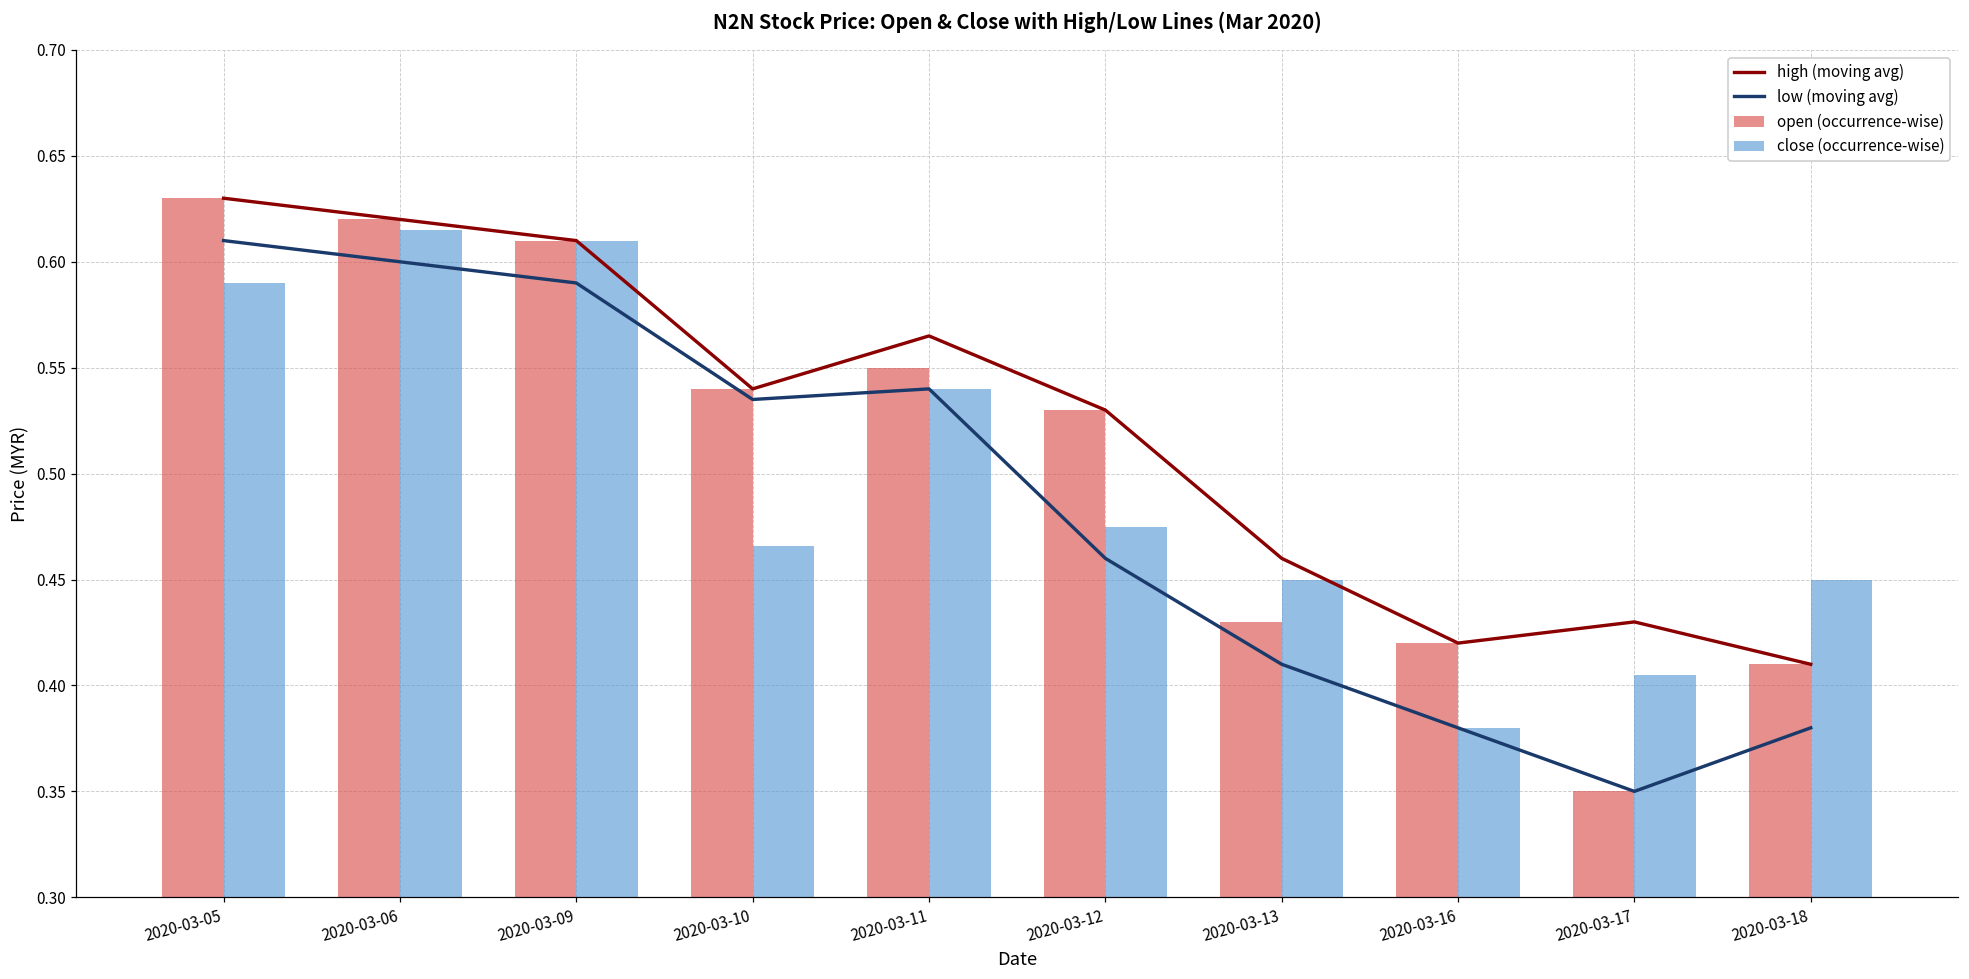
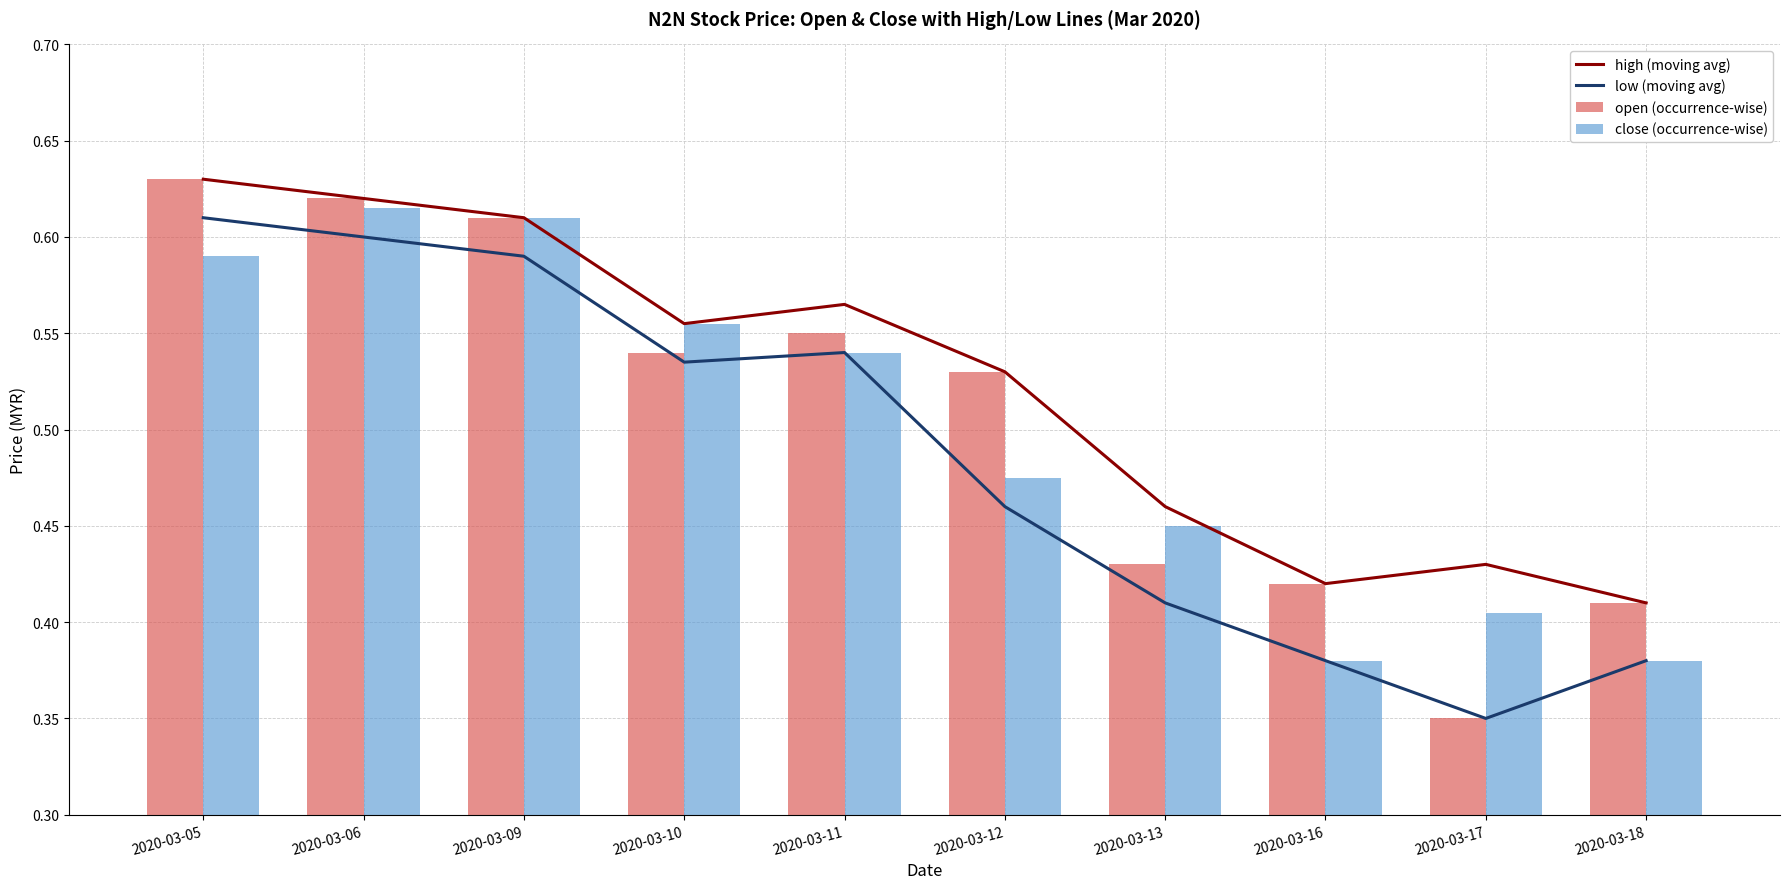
  {
    "open (occurrence-wise)": {
      "2020-03-05": 0.630,
      "2020-03-06": 0.620,
      "2020-03-09": 0.610,
      "2020-03-10": 0.540,
      "2020-03-11": 0.550,
      "2020-03-12": 0.530,
      "2020-03-13": 0.430,
      "2020-03-16": 0.420,
      "2020-03-17": 0.350,
      "2020-03-18": 0.410
    },
    "high (moving avg)": {
      "2020-03-05": 0.630,
      "2020-03-06": 0.620,
      "2020-03-09": 0.610,
-     "2020-03-10": 0.540,
+     "2020-03-10": 0.555,
      "2020-03-11": 0.565,
      "2020-03-12": 0.530,
      "2020-03-13": 0.460,
      "2020-03-16": 0.420,
      "2020-03-17": 0.430,
      "2020-03-18": 0.410
    },
    "low (moving avg)": {
      "2020-03-05": 0.610,
      "2020-03-06": 0.600,
      "2020-03-09": 0.590,
      "2020-03-10": 0.535,
      "2020-03-11": 0.540,
      "2020-03-12": 0.460,
      "2020-03-13": 0.410,
      "2020-03-16": 0.380,
      "2020-03-17": 0.350,
      "2020-03-18": 0.380
    },
    "close (occurrence-wise)": {
      "2020-03-05": 0.590,
      "2020-03-06": 0.615,
      "2020-03-09": 0.610,
-     "2020-03-10": 0.466,
+     "2020-03-10": 0.555,
      "2020-03-11": 0.540,
      "2020-03-12": 0.475,
      "2020-03-13": 0.450,
      "2020-03-16": 0.380,
      "2020-03-17": 0.405,
-     "2020-03-18": 0.45
+     "2020-03-18": 0.38
    }
  }
